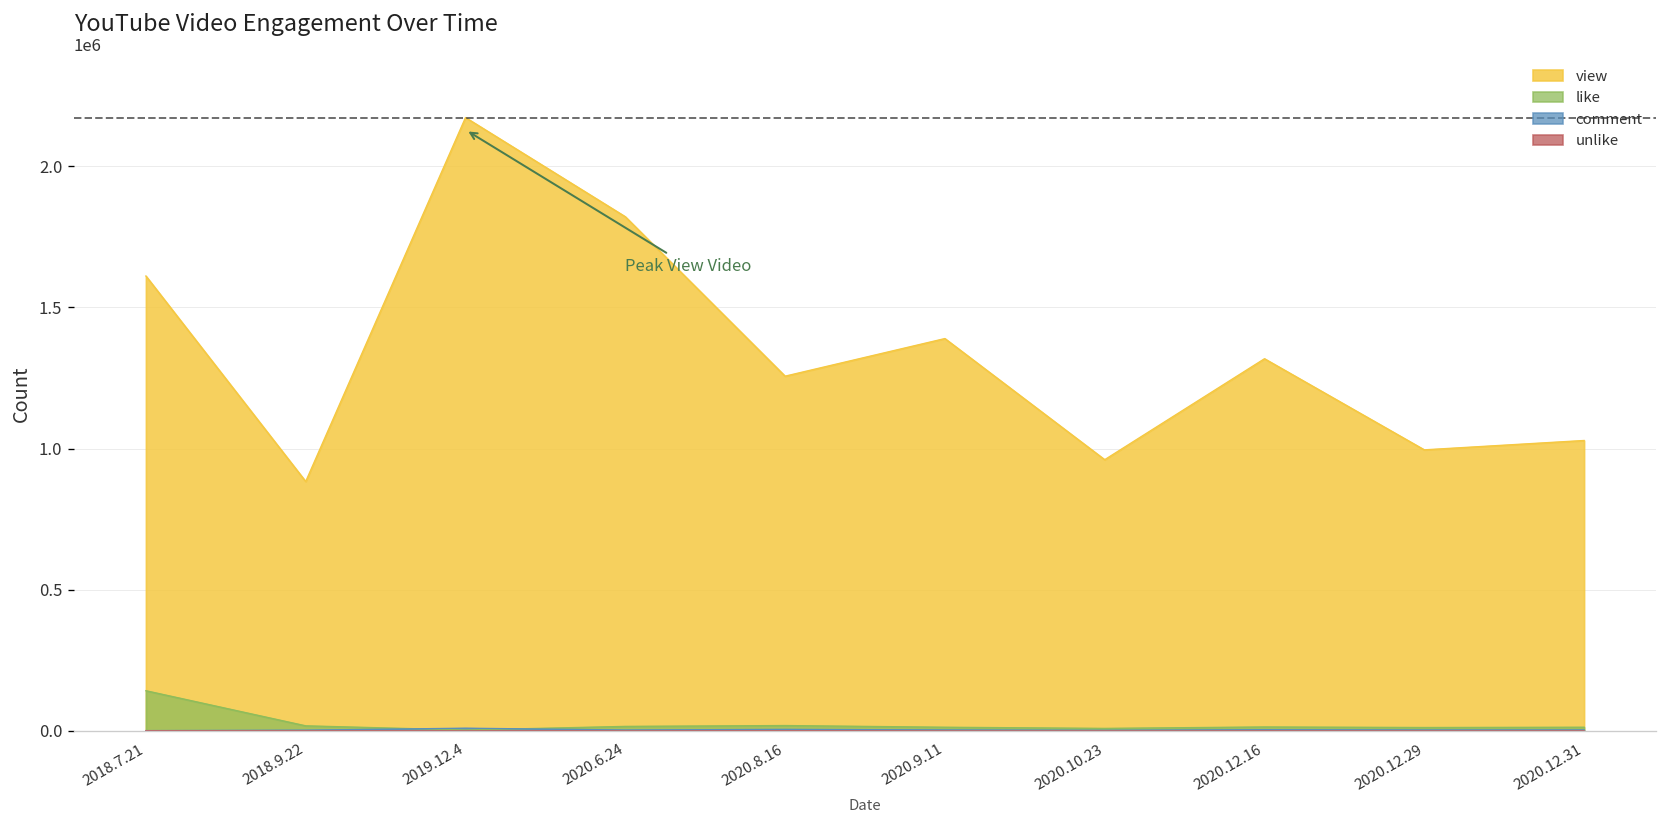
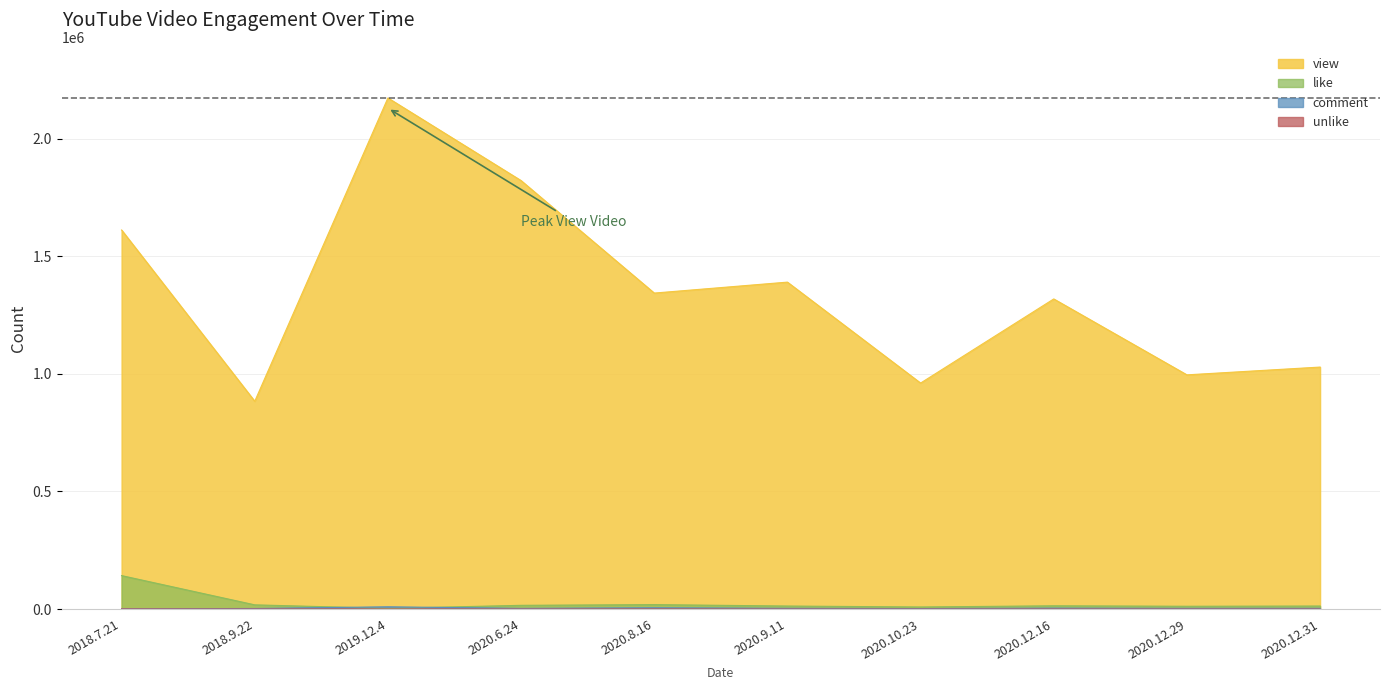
  {
    "view": {
      "2018.7.21": 1610000,
      "2018.9.22": 880000,
      "2019.12.4": 2170000,
      "2020.6.24": 1820000,
-     "2020.8.16": 1260000,
+     "2020.8.16": 1340000,
      "2020.9.11": 1390000,
      "2020.10.23": 960000,
      "2020.12.16": 1320000,
      "2020.12.29": 1000000,
      "2020.12.31": 1030000
    },
    "like": {
      "2018.7.21": 140000,
      "2018.9.22": 20000,
      "2020.6.24": 20000,
      "2020.8.16": 20000
    }
  }
